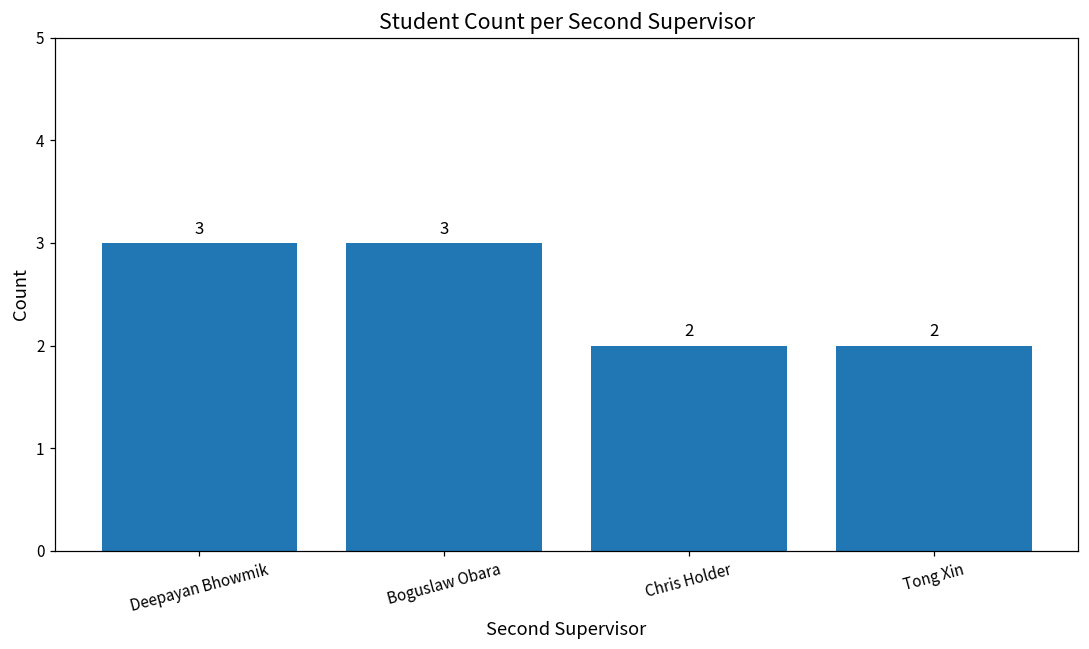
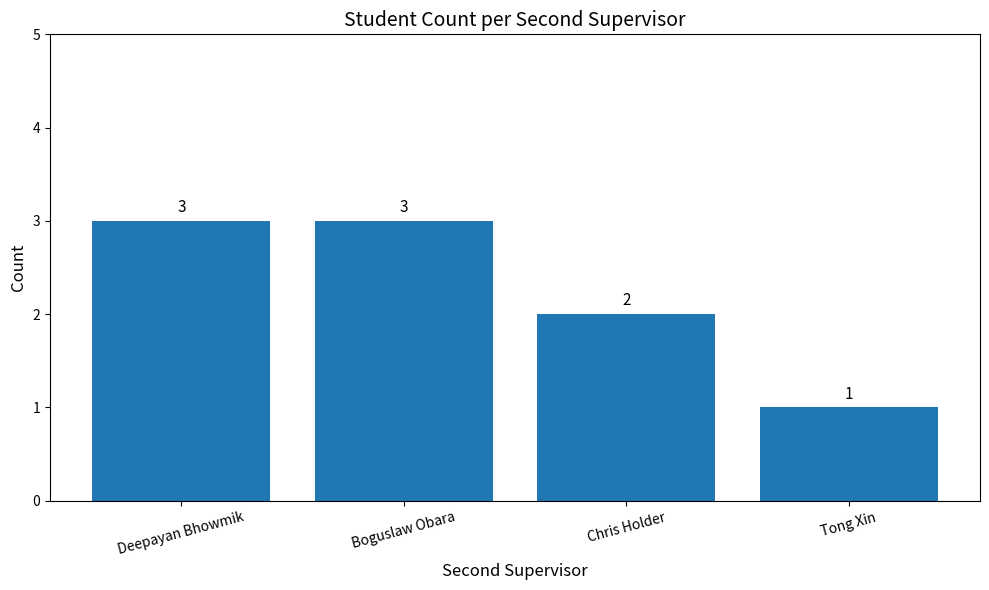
  {
    "Deepayan Bhowmik": 3,
    "Boguslaw Obara": 3,
    "Chris Holder": 2,
-   "Tong Xin": 2
+   "Tong Xin": 1
  }
